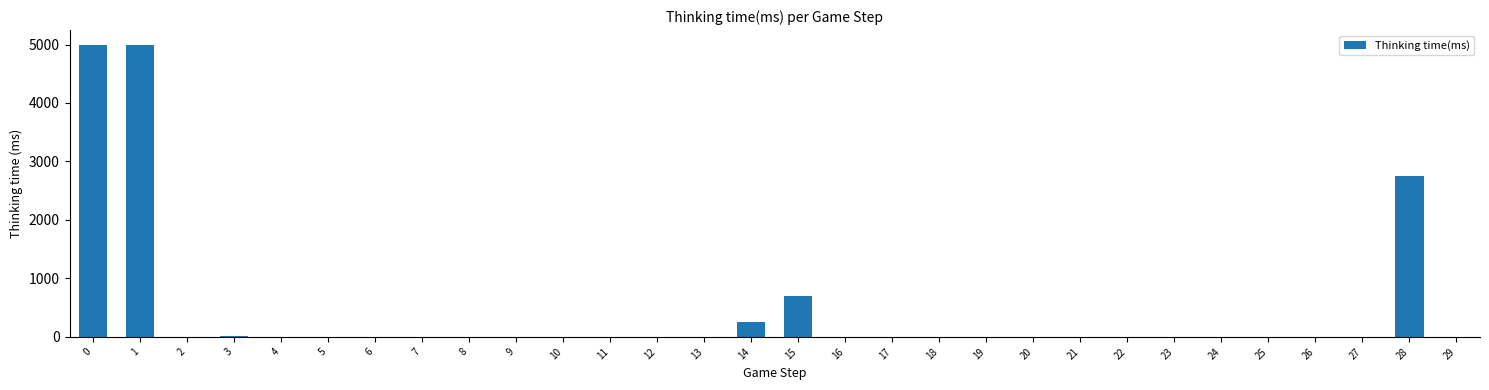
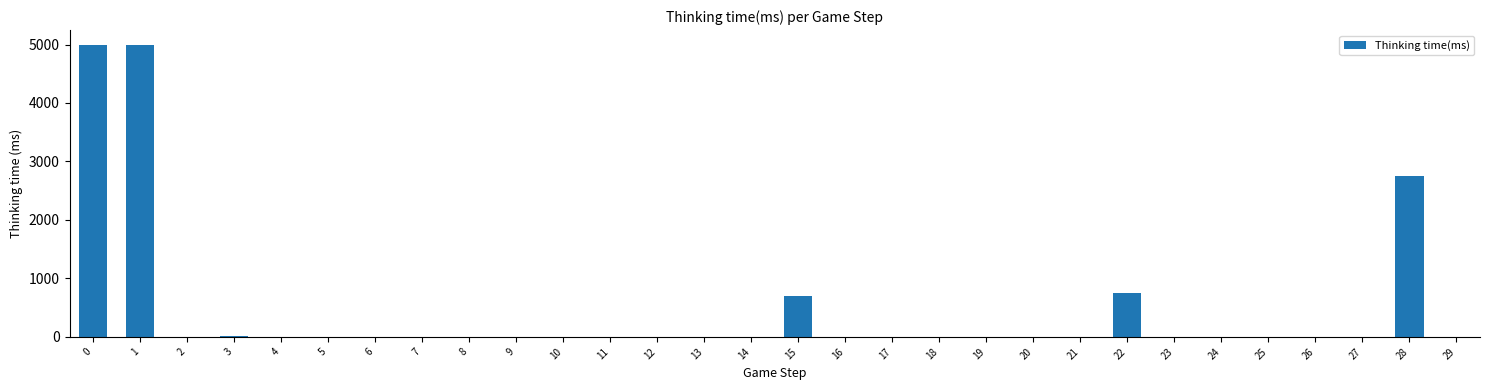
  {
    "0": 5000,
    "1": 5000,
    "5": 0,
    "9": 0,
    "12": 0,
-   "14": 300,
+   "14": 0,
    "15": 700,
    "16": 0,
    "17": 0,
    "18": 0,
    "19": 0,
    "20": 0,
-   "22": 0,
+   "22": 700,
    "28": 2700
  }
